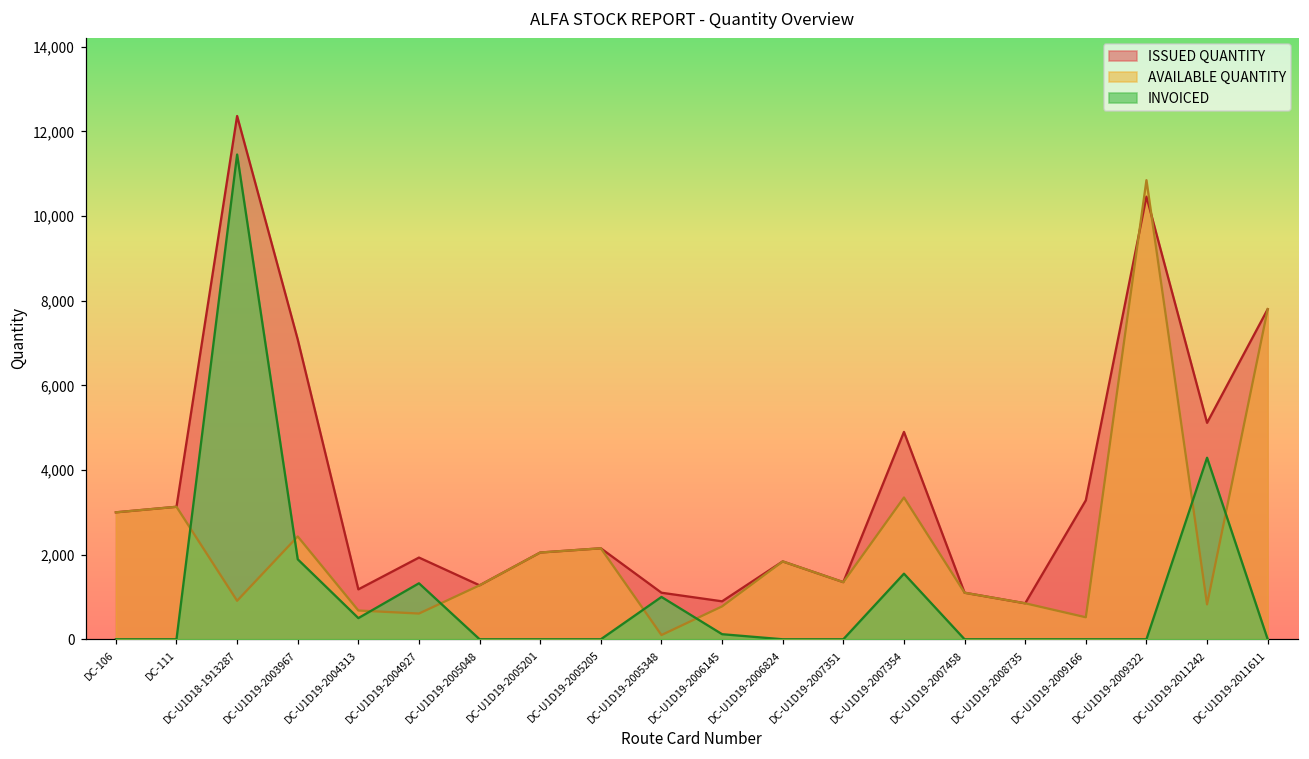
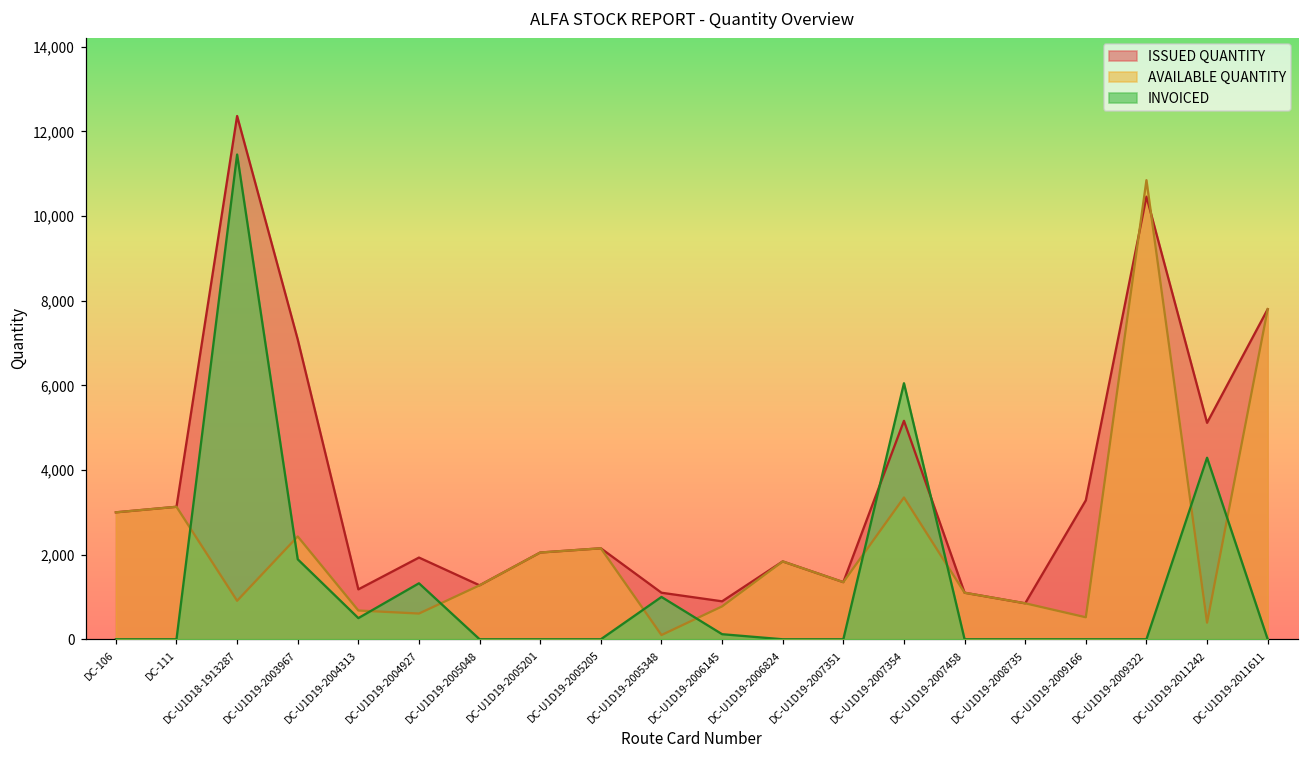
  {
    "ISSUED QUANTITY": {
      "DC-U1D18-1913287": "12,400",
      "DC-U1D19-2003967": "7,100",
      "DC-U1D19-2004313": "1,200",
      "DC-U1D19-2004927": "1,900",
      "DC-U1D19-2005348": "1,100",
      "DC-U1D19-2006145": "900",
-     "DC-U1D19-2007354": "4,900",
+     "DC-U1D19-2007354": "5,200",
      "DC-U1D19-2009166": "3,300",
      "DC-U1D19-2009322": "10,500",
      "DC-U1D19-2011242": "5,100"
    },
    "AVAILABLE QUANTITY": {
      "DC-U1D18-1913287": "900",
      "DC-U1D19-2003967": "2,400",
      "DC-U1D19-2004313": "700",
      "DC-U1D19-2004927": "600",
      "DC-U1D19-2005348": "100",
      "DC-U1D19-2006145": "800",
      "DC-U1D19-2007354": "3,400",
      "DC-U1D19-2009166": "500",
      "DC-U1D19-2009322": "10,800",
-     "DC-U1D19-2011242": "800"
+     "DC-U1D19-2011242": "400"
    },
    "INVOICED": {
      "DC-106": "0",
      "DC-111": "0",
      "DC-U1D18-1913287": "11,500",
      "DC-U1D19-2003967": "1,900",
      "DC-U1D19-2004313": "500",
      "DC-U1D19-2004927": "1,300",
      "DC-U1D19-2005048": "0",
      "DC-U1D19-2005201": "0",
      "DC-U1D19-2005205": "0",
      "DC-U1D19-2005348": "1,000",
      "DC-U1D19-2006145": "100",
      "DC-U1D19-2006824": "0",
      "DC-U1D19-2007351": "0",
-     "DC-U1D19-2007354": "1,600",
+     "DC-U1D19-2007354": "6,100",
      "DC-U1D19-2007458": "0",
      "DC-U1D19-2008735": "0",
      "DC-U1D19-2009166": "0",
      "DC-U1D19-2009322": "0",
      "DC-U1D19-2011242": "4,300",
      "DC-U1D19-2011611": "0"
    }
  }
